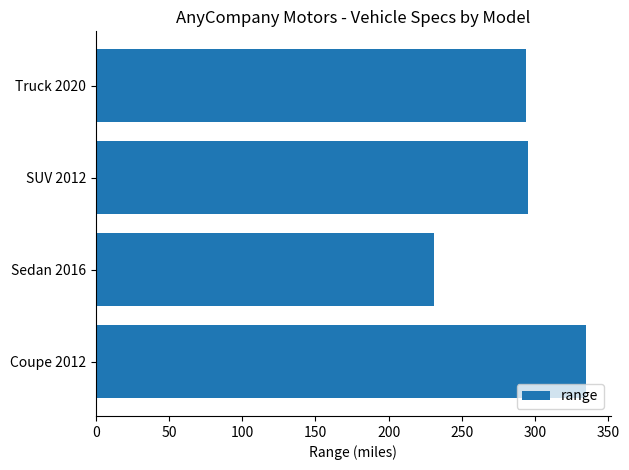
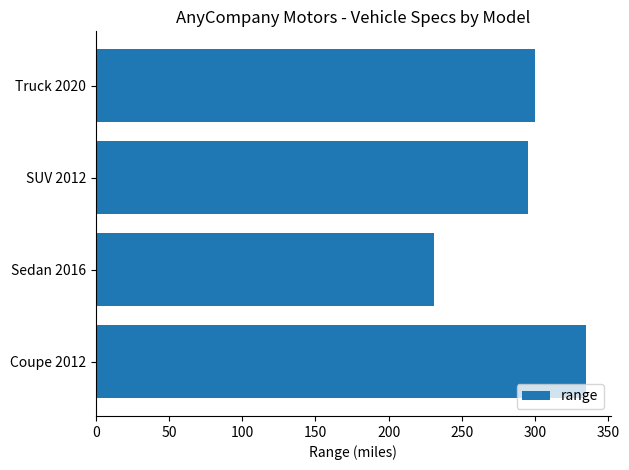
  {
-   "Truck 2020": 294,
+   "Truck 2020": 300,
    "SUV 2012": 295,
    "Sedan 2016": 231,
    "Coupe 2012": 335
  }
